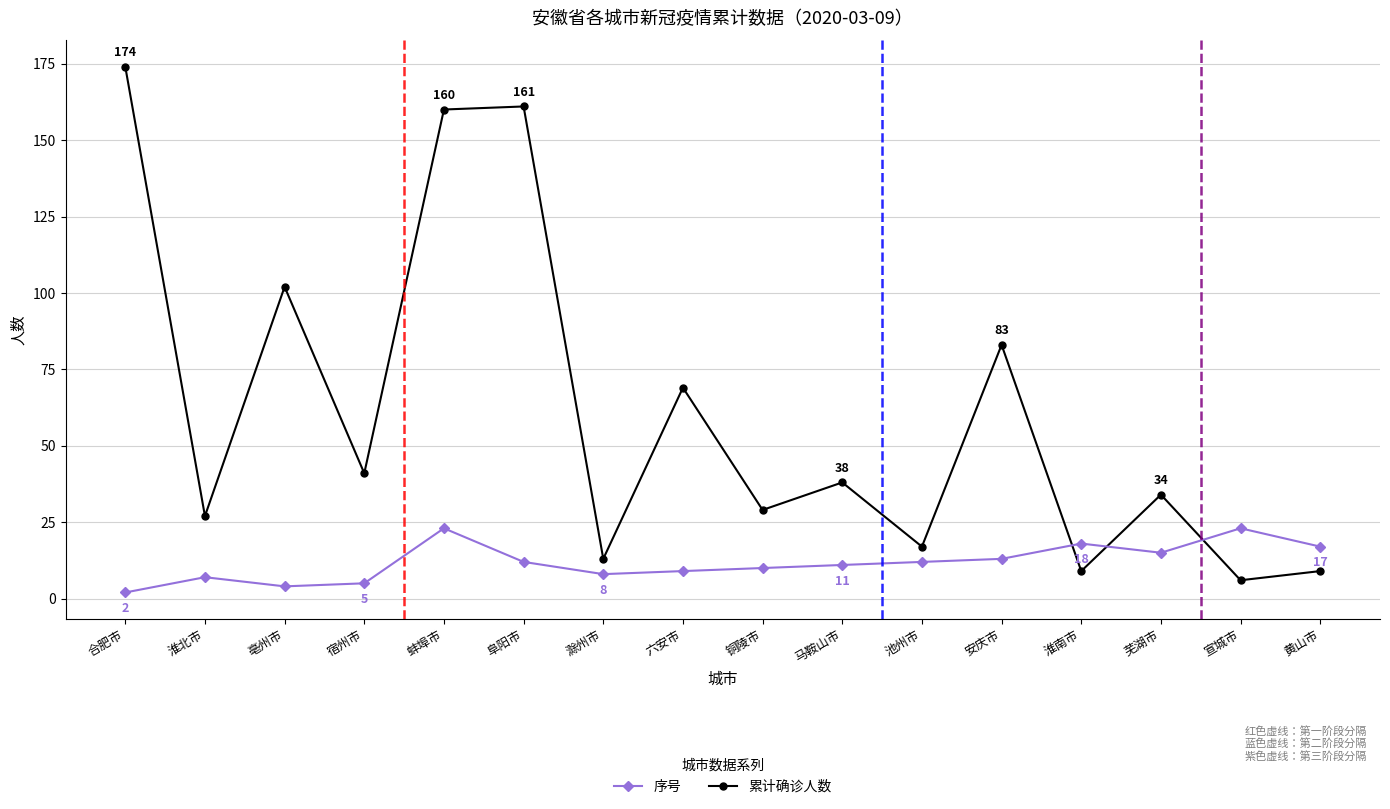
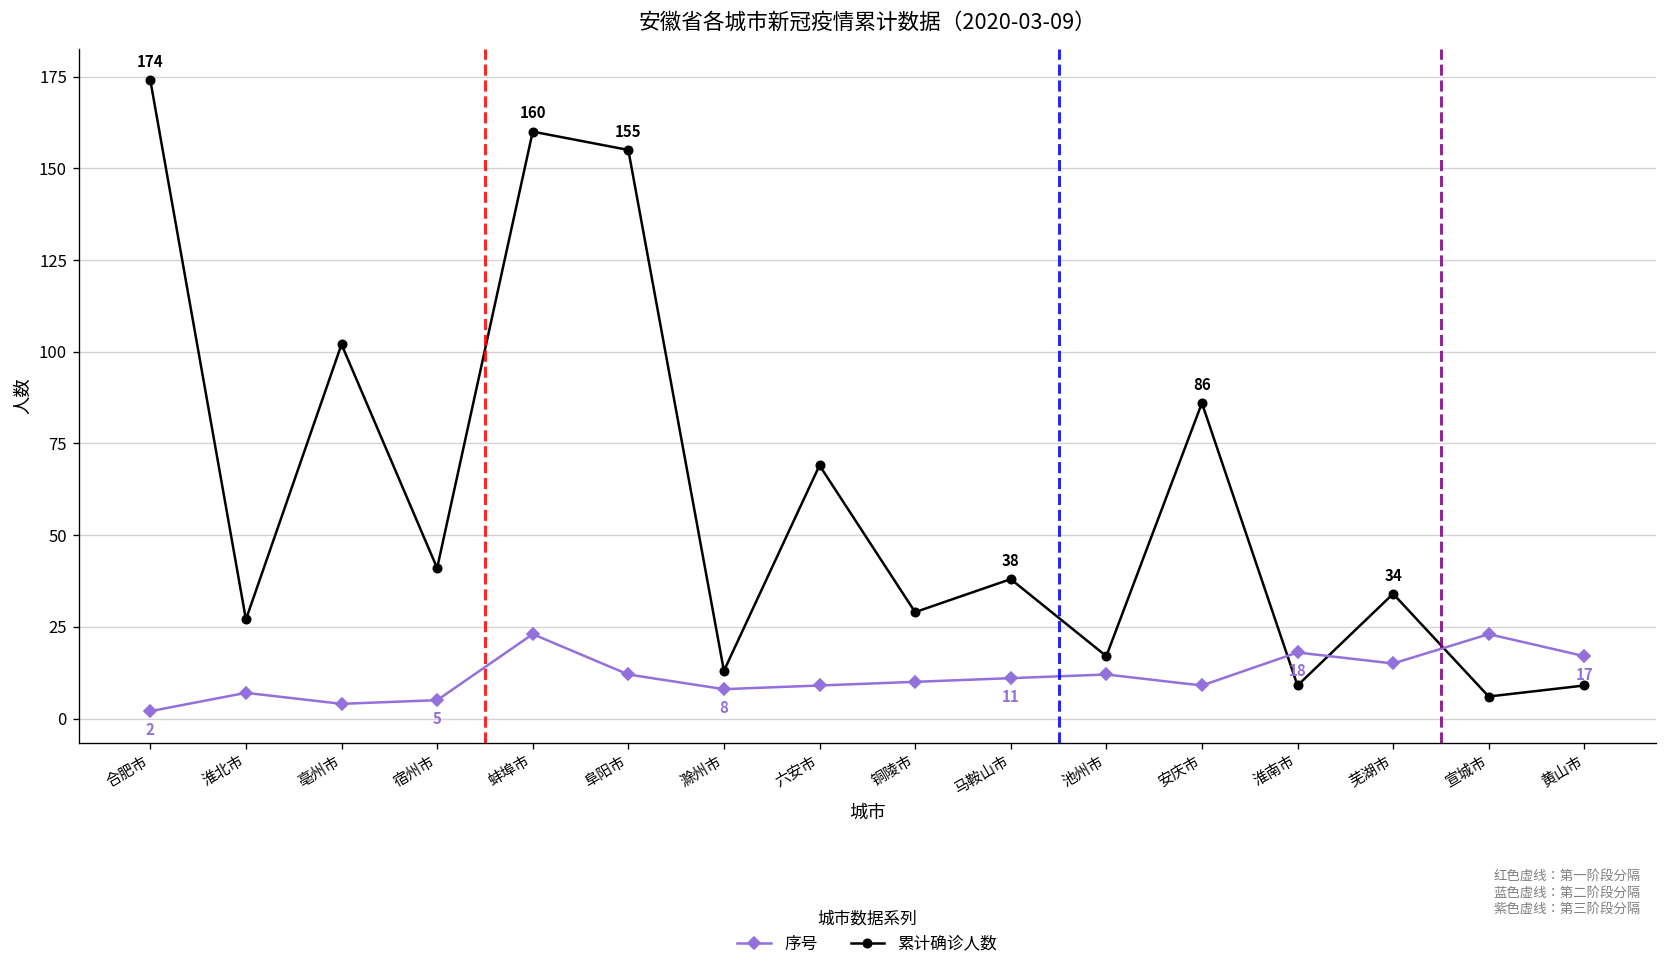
  {
    "累计确诊人数": {
      "合肥市": 174,
      "蚌埠市": 160,
-     "阜阳市": 161,
+     "阜阳市": 155,
      "马鞍山市": 38,
-     "安庆市": 83,
+     "安庆市": 86,
      "芜湖市": 34
    },
    "序号": {
      "淮北市": 7,
      "亳州市": 4,
      "蚌埠市": 23,
      "阜阳市": 12,
      "六安市": 9,
      "铜陵市": 10,
      "池州市": 12,
-     "安庆市": 13,
+     "安庆市": 9,
      "芜湖市": 15,
      "宣城市": 23
    }
  }
